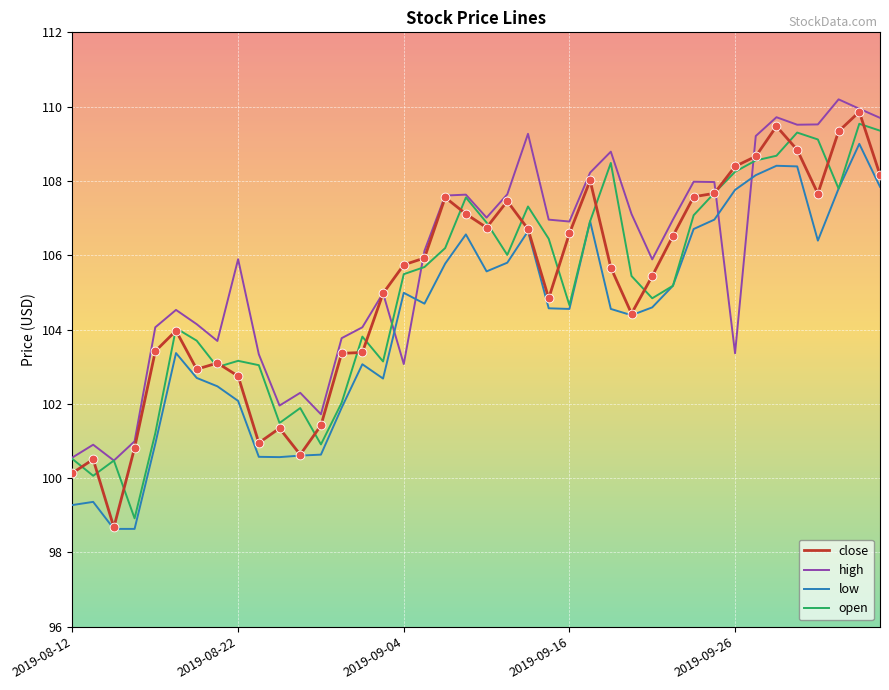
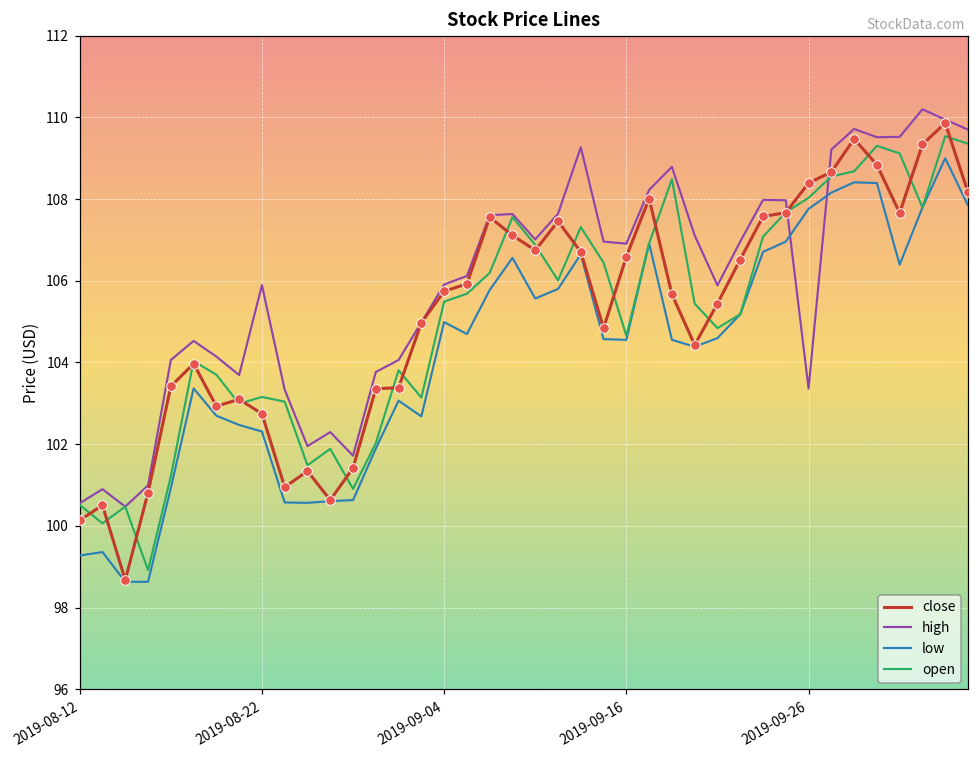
  {
    "close": {
      "2019-08-12": 100.1,
      "2019-08-22": 102.7,
      "2019-09-04": 105.7,
      "2019-09-16": 106.6,
      "2019-09-26": 108.4
    },
    "high": {
      "2019-08-22": 105.9,
-     "2019-09-04": 103.1,
+     "2019-09-04": 105.9,
      "2019-09-16": 106.9,
      "2019-09-26": 103.4
    },
    "low": {
      "2019-08-12": 99.3,
-     "2019-08-22": 102.1,
+     "2019-08-22": 102.3,
      "2019-09-04": 105.0,
      "2019-09-16": 104.6,
      "2019-09-26": 107.8
    },
    "open": {
      "2019-08-22": 103.2,
      "2019-09-04": 105.5,
      "2019-09-16": 104.7,
-     "2019-09-26": 108.2
+     "2019-09-26": 108.0
    }
  }
